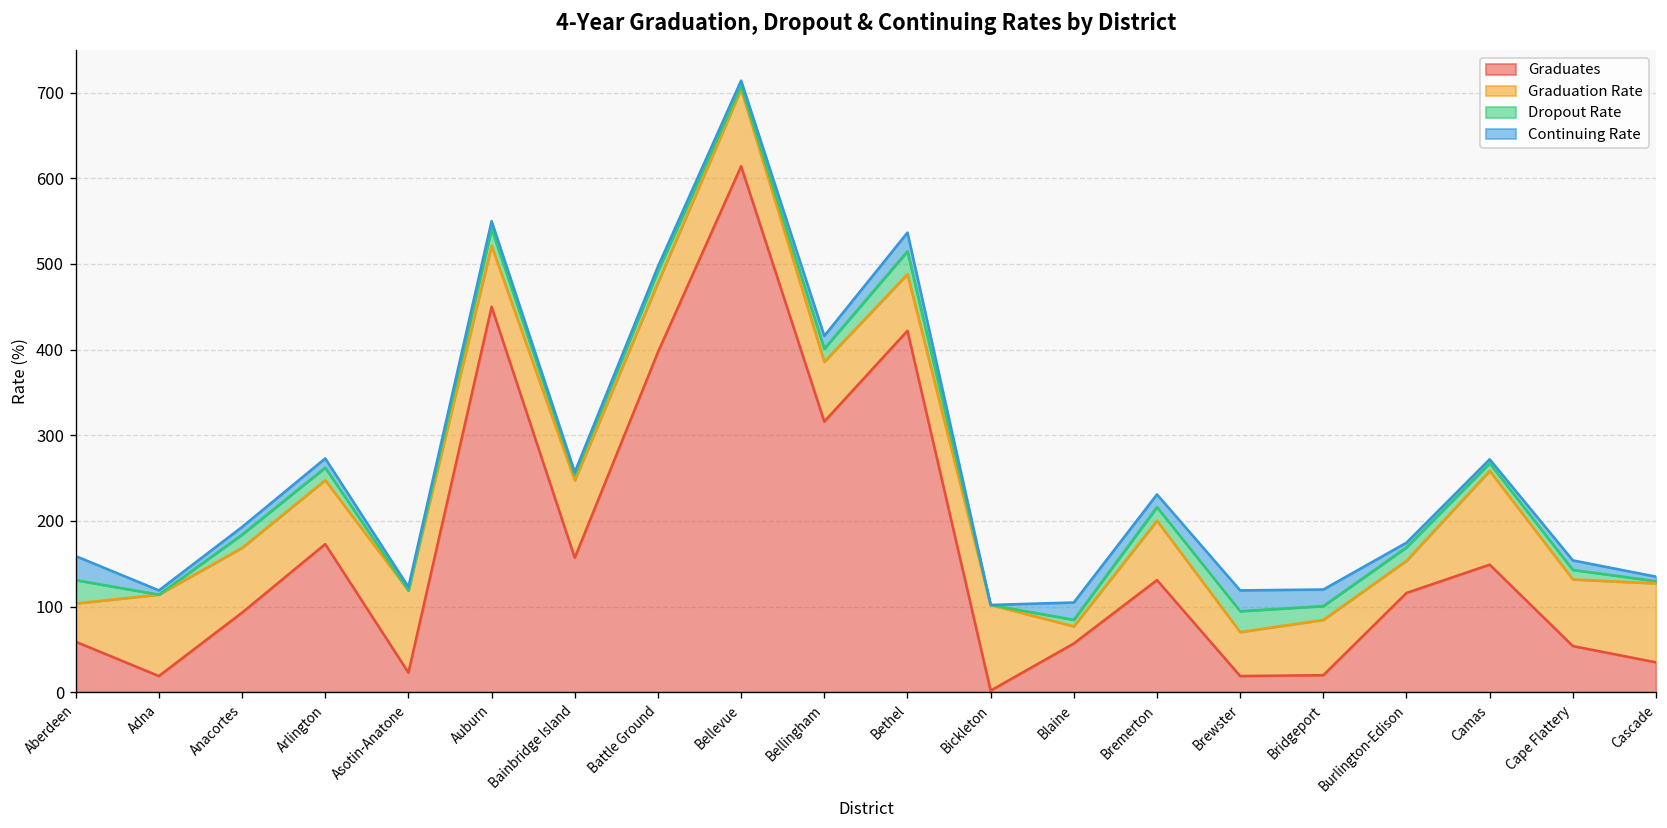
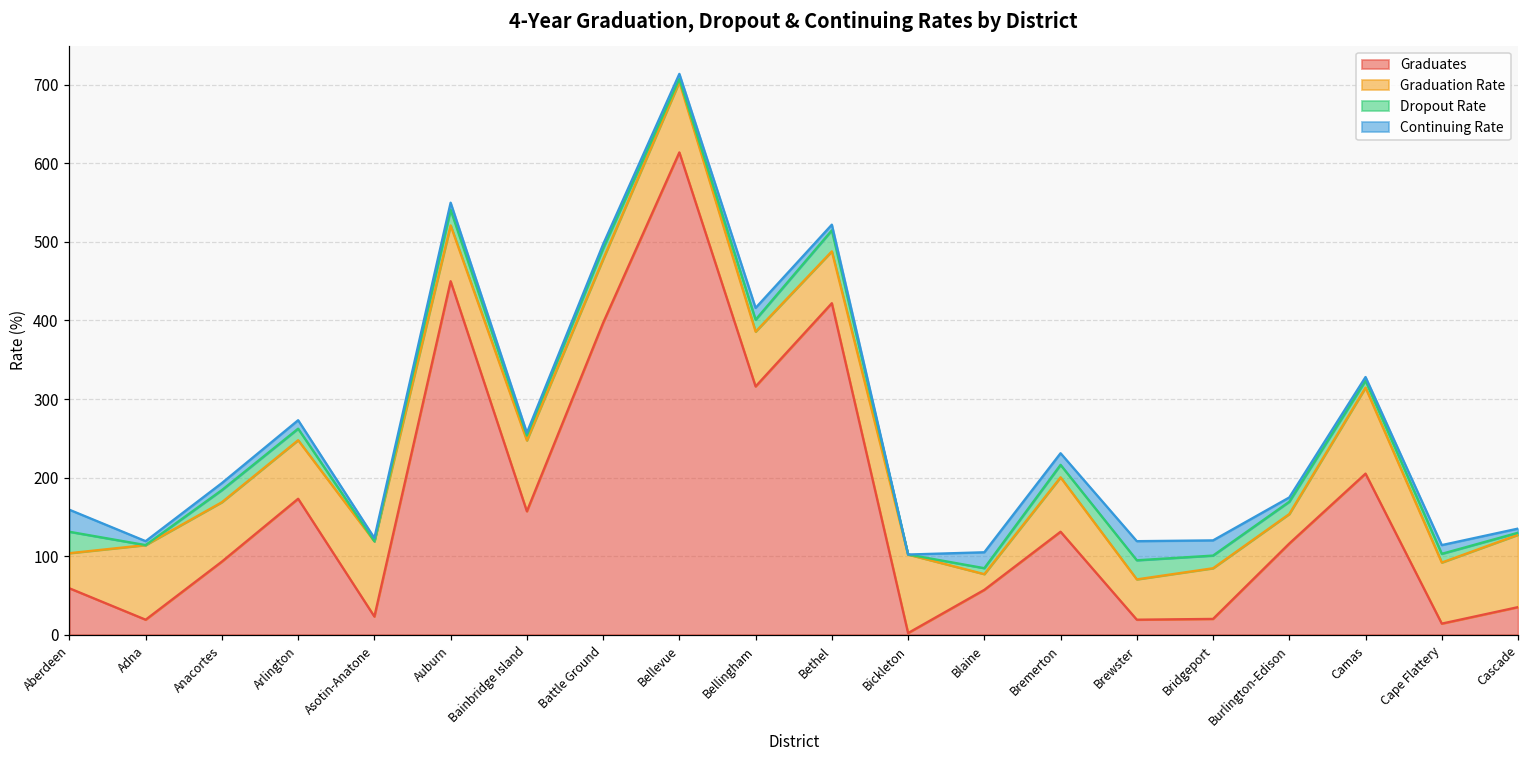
  {
    "Graduates": {
      "Aberdeen": 60,
      "Adna": 20,
      "Anacortes": 90,
      "Arlington": 170,
      "Asotin-Anatone": 20,
      "Auburn": 450,
      "Bainbridge Island": 160,
      "Battle Ground": 400,
      "Bellevue": 610,
      "Bellingham": 320,
      "Bethel": 420,
      "Bickleton": 0,
      "Blaine": 60,
      "Bremerton": 130,
      "Brewster": 20,
      "Bridgeport": 20,
      "Burlington-Edison": 120,
-     "Camas": 150,
-     "Cape Flattery": 50,
+     "Camas": 210,
+     "Cape Flattery": 10,
      "Cascade": 40
    },
    "Graduation Rate": {
      "Aberdeen": 40,
      "Anacortes": 80,
      "Arlington": 70,
      "Auburn": 70,
      "Bainbridge Island": 90,
      "Battle Ground": 80,
      "Bellevue": 90,
      "Bellingham": 70,
      "Bethel": 70,
      "Blaine": 20,
      "Bremerton": 70,
      "Brewster": 50,
      "Bridgeport": 60,
      "Burlington-Edison": 40,
      "Camas": 110,
      "Cape Flattery": 80
    },
    "Dropout Rate": {
      "Aberdeen": 30,
      "Anacortes": 20,
      "Arlington": 10,
      "Auburn": 20,
      "Battle Ground": 10,
      "Bellevue": 0,
      "Bellingham": 20,
      "Bethel": 30,
      "Blaine": 10,
      "Bremerton": 20,
      "Brewster": 20,
      "Bridgeport": 20,
      "Burlington-Edison": 20,
      "Camas": 10,
      "Cape Flattery": 10
    },
    "Continuing Rate": {
      "Aberdeen": 30,
      "Adna": 10,
      "Anacortes": 10,
      "Arlington": 10,
      "Asotin-Anatone": 0,
      "Auburn": 10,
      "Battle Ground": 10,
      "Bellevue": 10,
      "Bellingham": 20,
-     "Bethel": 20,
+     "Bethel": 10,
      "Blaine": 20,
      "Bremerton": 10,
      "Brewster": 20,
      "Bridgeport": 20,
      "Burlington-Edison": 10,
      "Camas": 0,
      "Cape Flattery": 10,
      "Cascade": 10
    }
  }
